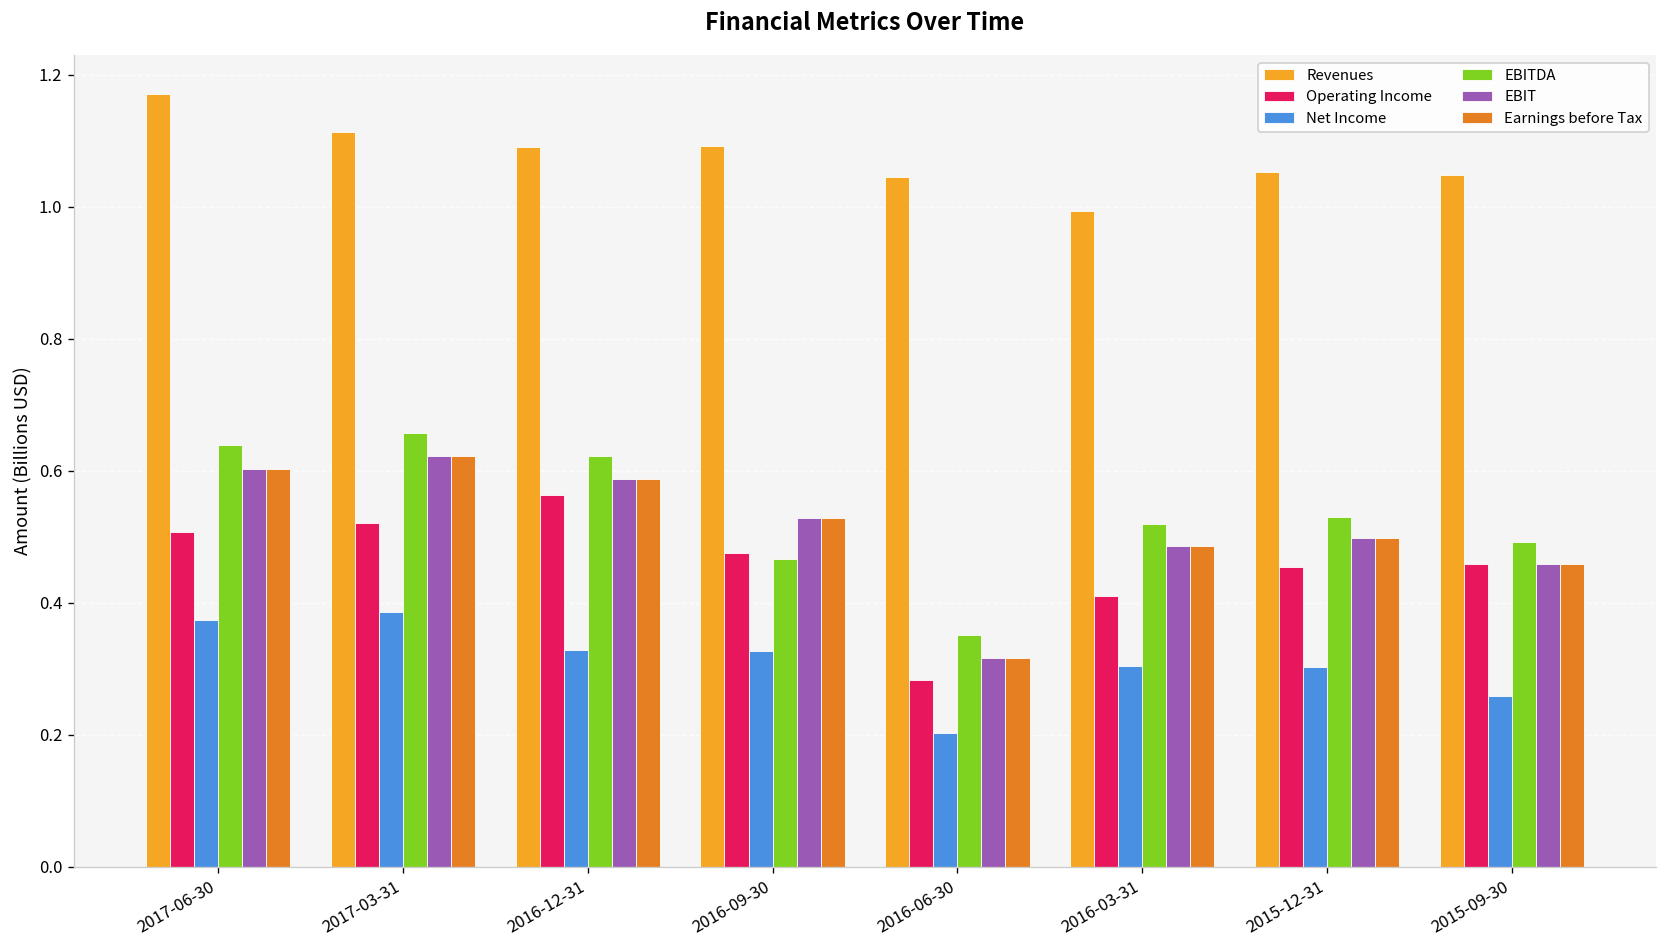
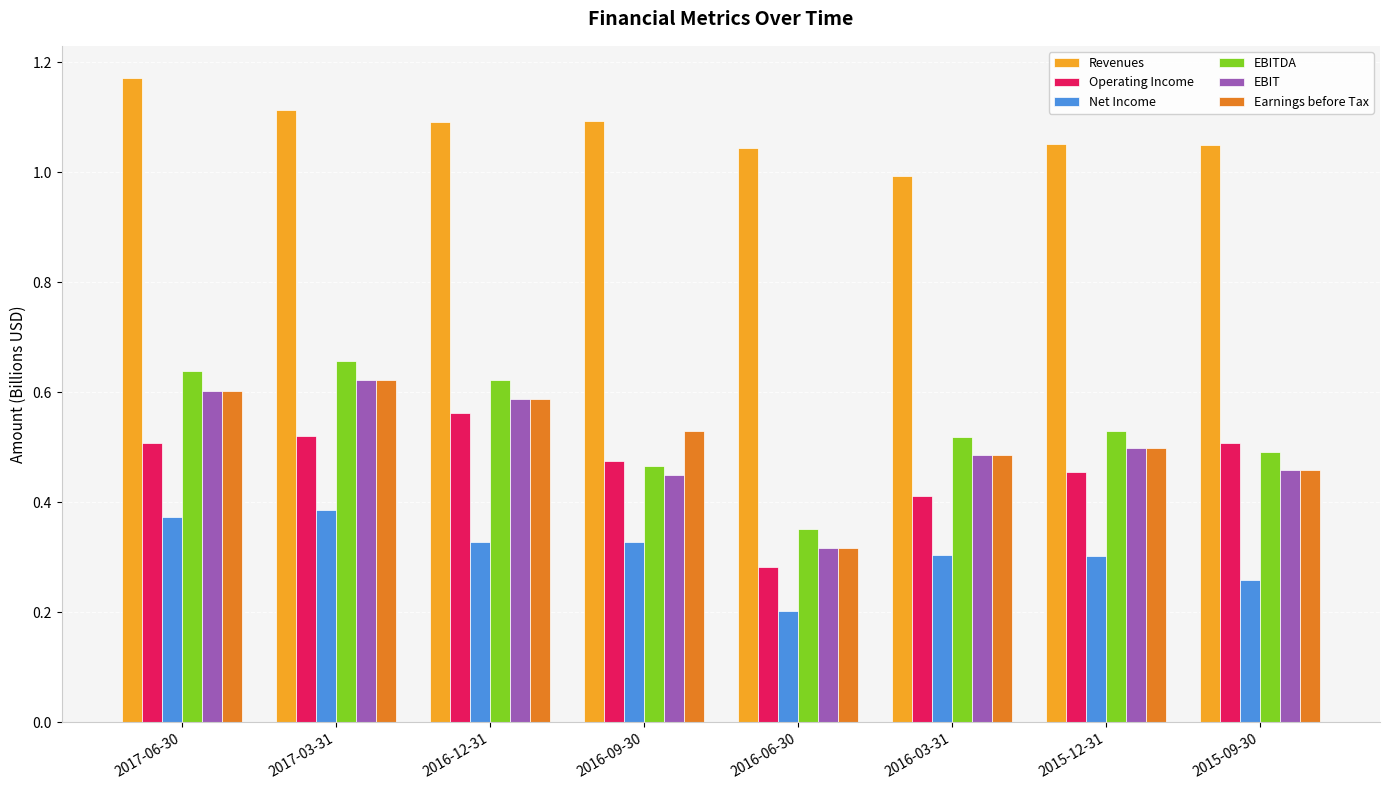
  {
    "Operating Income": {
      "2017-06-30": 0.51,
      "2017-03-31": 0.52,
      "2016-12-31": 0.56,
      "2016-09-30": 0.48,
      "2016-06-30": 0.28,
      "2016-03-31": 0.41,
      "2015-12-31": 0.46,
-     "2015-09-30": 0.46
+     "2015-09-30": 0.51
    },
    "Net Income": {
      "2017-06-30": 0.37,
      "2017-03-31": 0.39,
      "2016-12-31": 0.33,
      "2016-09-30": 0.33,
      "2016-06-30": 0.20,
      "2016-03-31": 0.30,
      "2015-12-31": 0.30,
      "2015-09-30": 0.26
    },
    "EBITDA": {
      "2017-06-30": 0.64,
      "2017-03-31": 0.66,
      "2016-12-31": 0.62,
      "2016-09-30": 0.47,
      "2016-06-30": 0.35,
      "2016-03-31": 0.52,
      "2015-12-31": 0.53,
      "2015-09-30": 0.49
    },
    "EBIT": {
      "2017-06-30": 0.60,
      "2017-03-31": 0.62,
      "2016-12-31": 0.59,
-     "2016-09-30": 0.53,
+     "2016-09-30": 0.45,
      "2016-06-30": 0.32,
      "2016-03-31": 0.49,
      "2015-12-31": 0.50,
      "2015-09-30": 0.46
    }
  }
